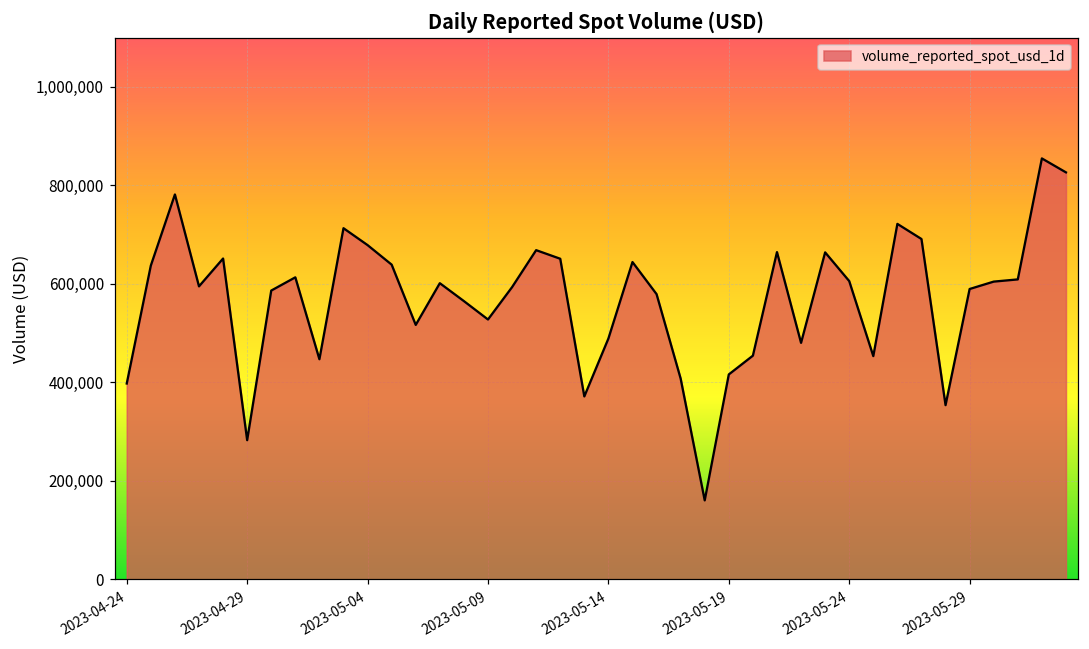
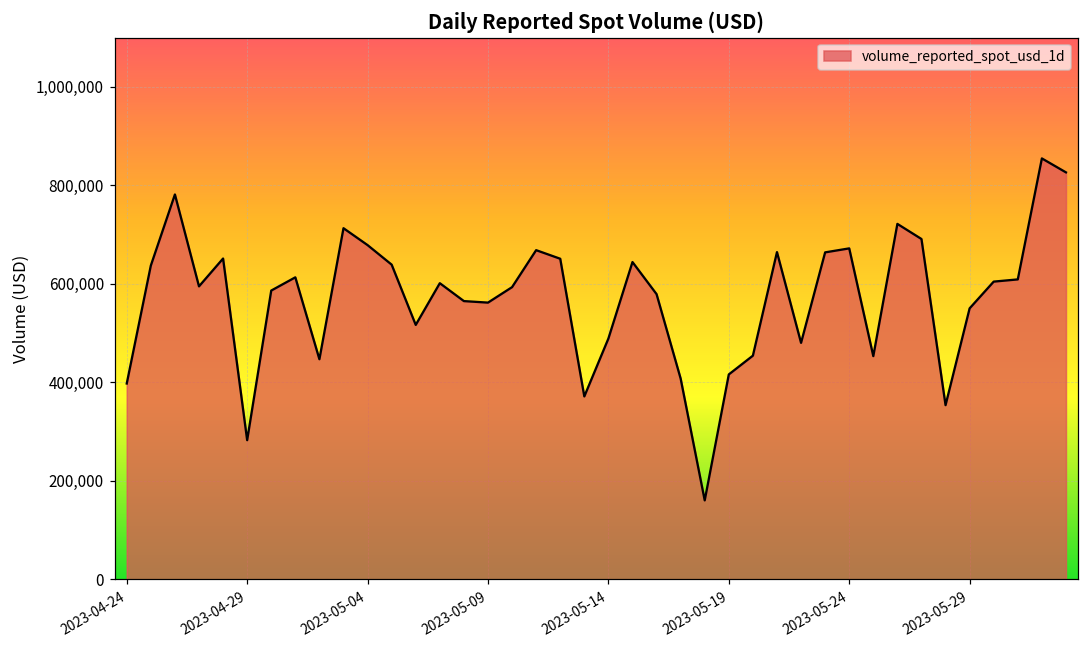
  {
    "2023-04-24": "400,000",
    "2023-04-29": "280,000",
    "2023-05-04": "680,000",
-   "2023-05-09": "530,000",
+   "2023-05-09": "560,000",
    "2023-05-14": "490,000",
    "2023-05-19": "420,000",
-   "2023-05-24": "610,000",
-   "2023-05-29": "590,000"
+   "2023-05-24": "670,000",
+   "2023-05-29": "550,000"
  }
